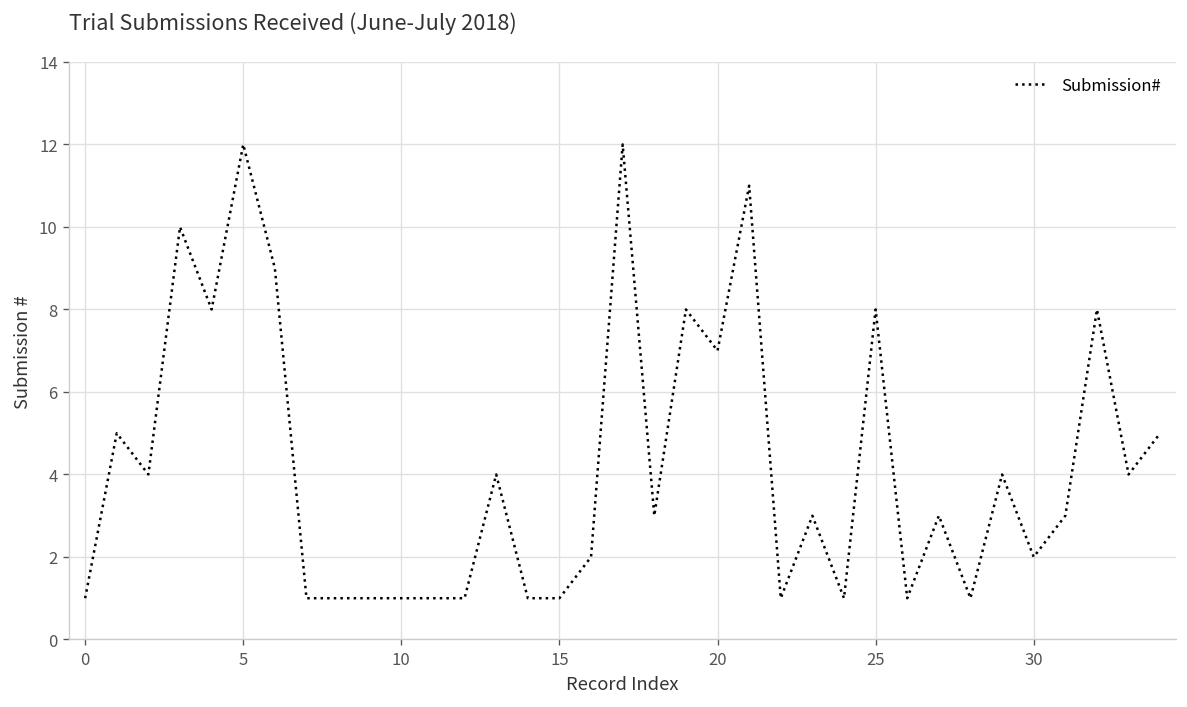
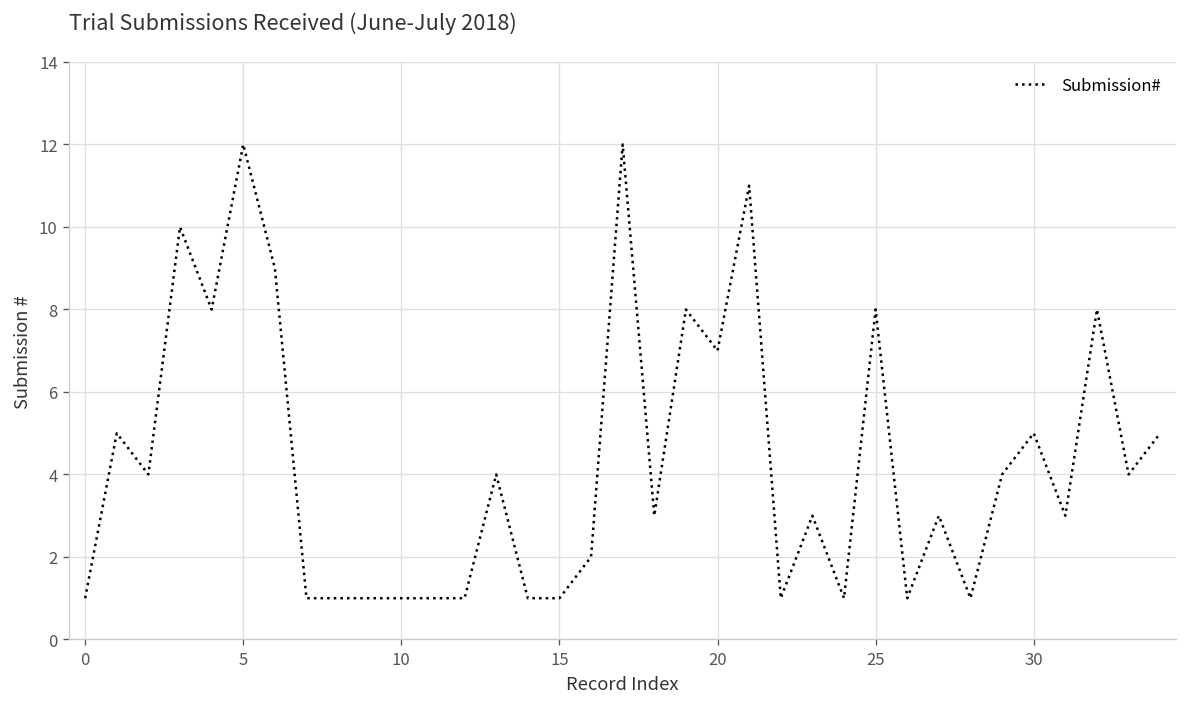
  {
    "0": 1,
    "5": 12,
    "10": 1,
    "15": 1,
    "20": 7,
    "25": 8,
-   "30": 2
+   "30": 5
  }
